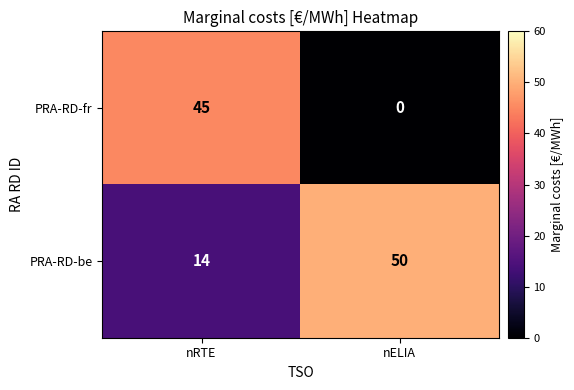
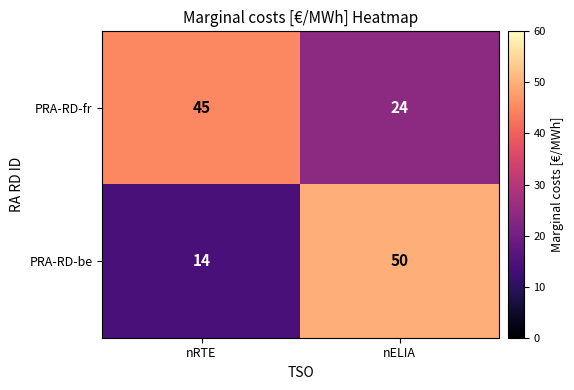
  {
    "PRA-RD-fr": {
      "nRTE": 45,
-     "nELIA": 0
+     "nELIA": 24
    },
    "PRA-RD-be": {
      "nRTE": 14,
      "nELIA": 50
    }
  }
